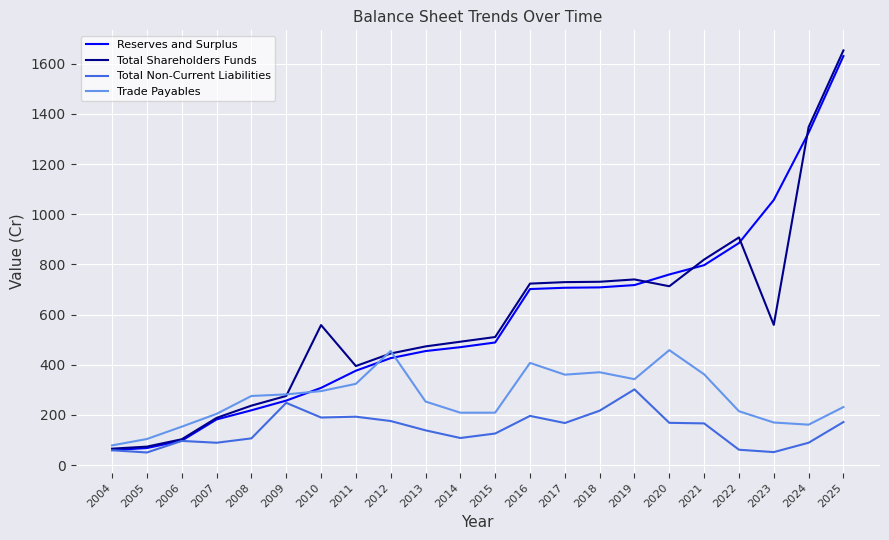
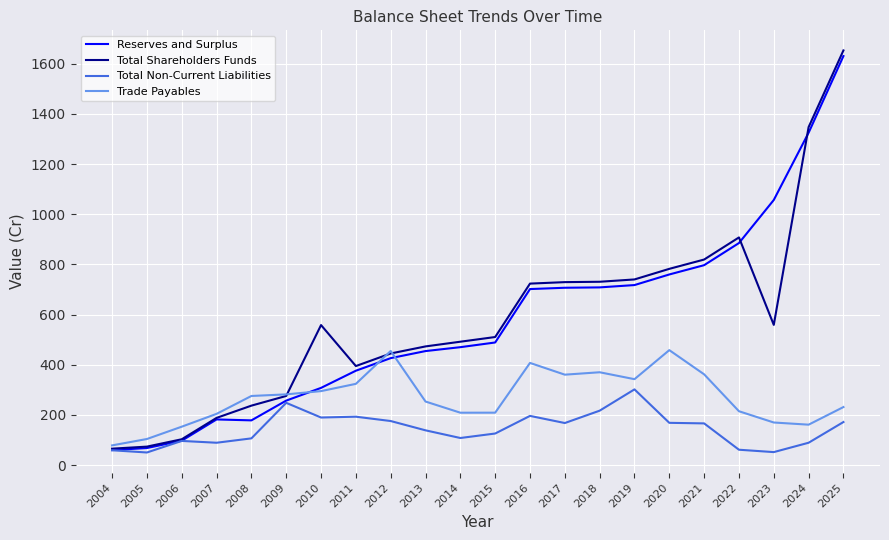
  {
    "Reserves and Surplus": {
-     "2008": 220,
+     "2008": 180,
      "2010": 310,
      "2011": 380,
      "2012": 430,
      "2013": 450,
      "2014": 470,
      "2015": 490,
      "2016": 700,
      "2017": 710,
      "2018": 710,
      "2019": 720,
      "2020": 760,
      "2021": 800,
      "2022": 890,
      "2023": 1060,
      "2024": 1330,
      "2025": 1630
    },
    "Total Shareholders Funds": {
      "2008": 240,
      "2010": 560,
      "2011": 390,
      "2013": 470,
      "2014": 490,
      "2015": 510,
      "2016": 720,
      "2017": 730,
      "2018": 730,
      "2019": 740,
-     "2020": 710,
+     "2020": 780,
      "2021": 820,
      "2022": 910,
      "2023": 560,
      "2024": 1350,
      "2025": 1650
    }
  }
